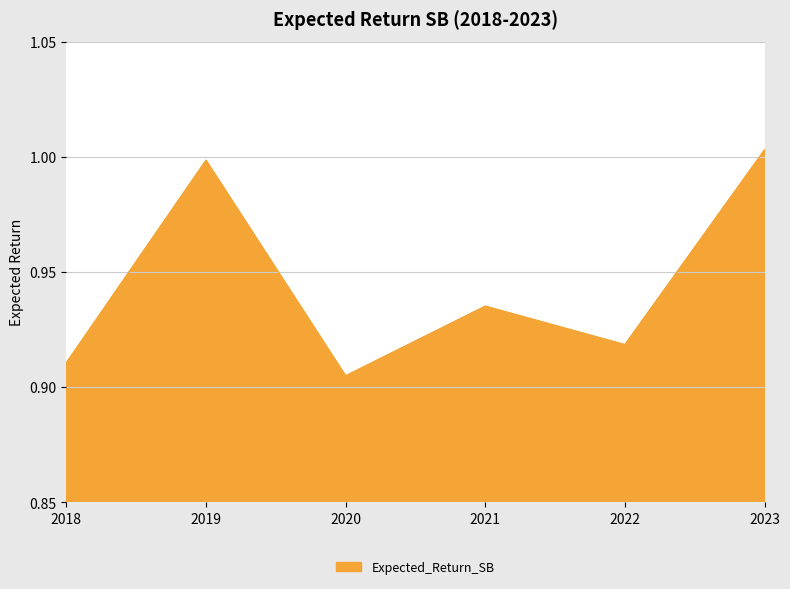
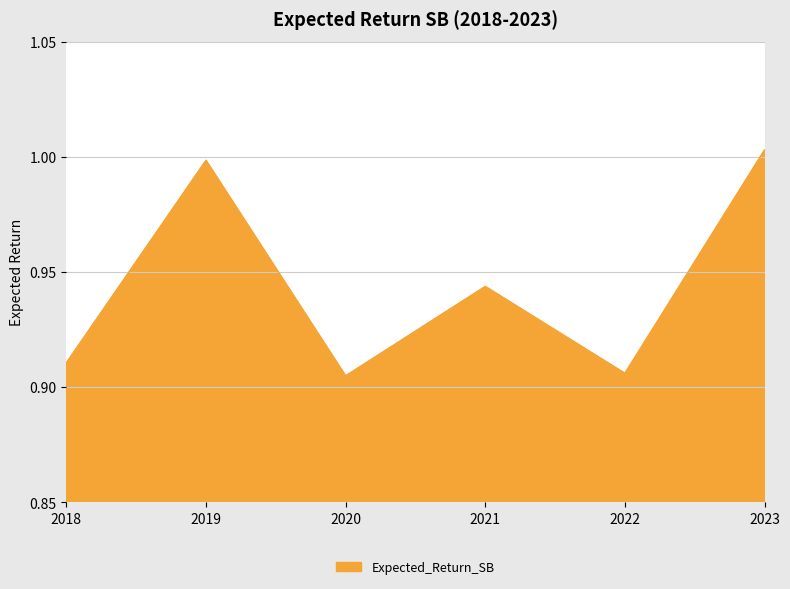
  {
    "2018": 0.911,
    "2019": 0.999,
    "2020": 0.905,
-   "2021": 0.935,
-   "2022": 0.918,
+   "2021": 0.944,
+   "2022": 0.906,
    "2023": 1.003
  }
